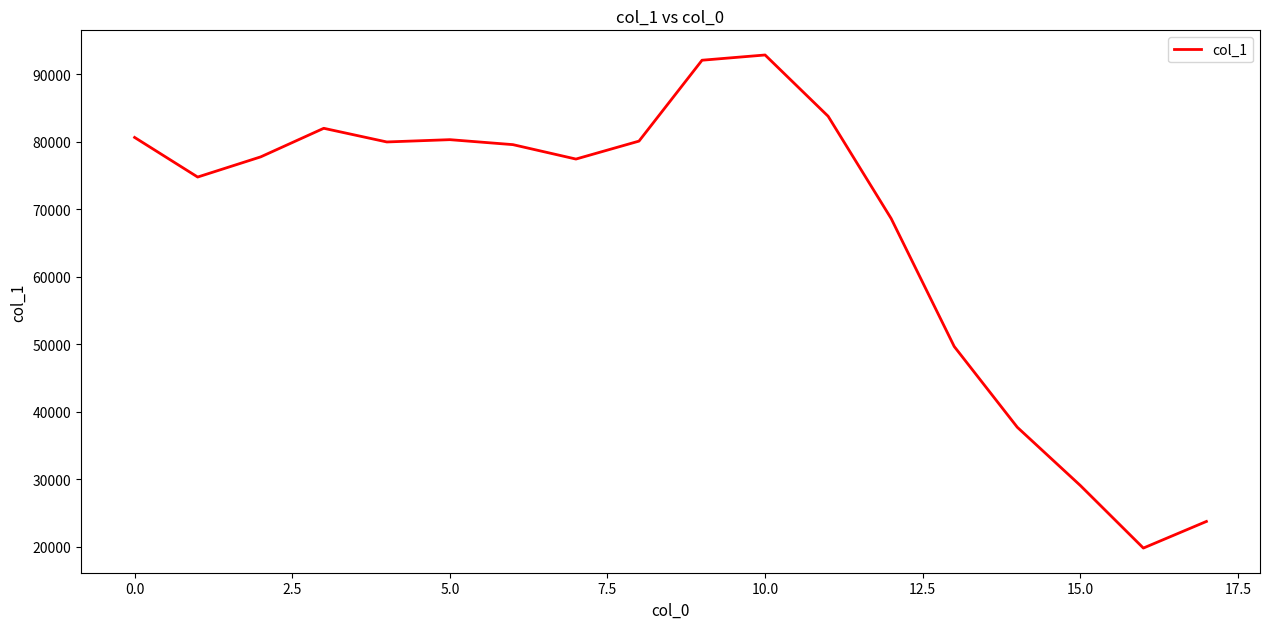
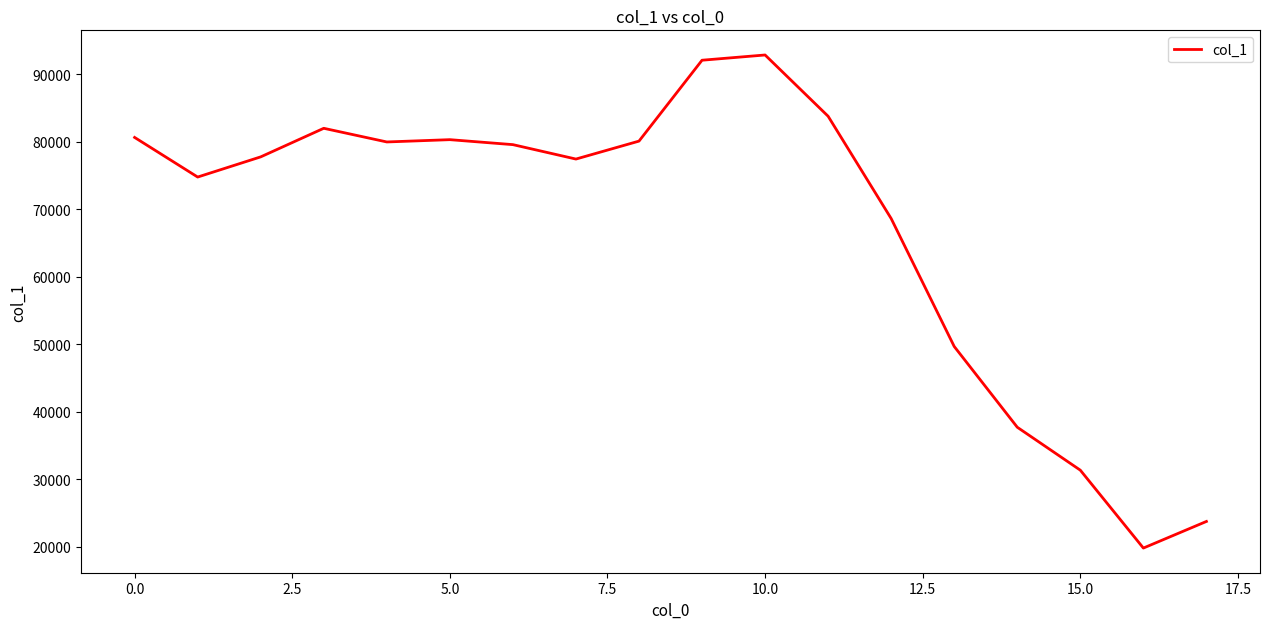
  {
    "0.0": 81000,
    "5.0": 80000,
    "10.0": 93000,
-   "15.0": 29000
+   "15.0": 31000
  }
